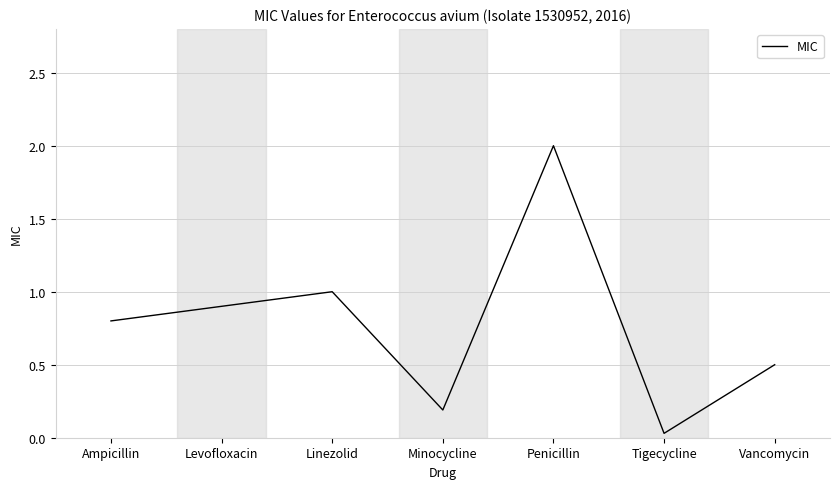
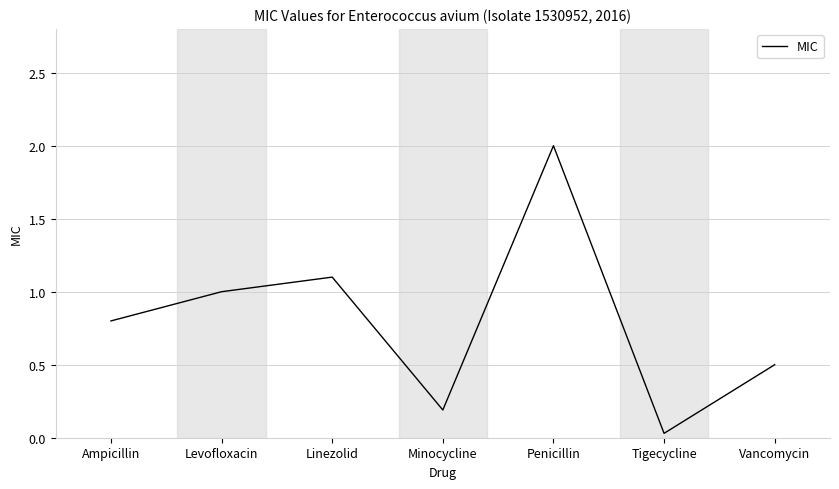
  {
    "Ampicillin": 0.8,
-   "Levofloxacin": 0.9,
-   "Linezolid": 1.0,
+   "Levofloxacin": 1.0,
+   "Linezolid": 1.1,
    "Minocycline": 0.2,
    "Penicillin": 2.0,
    "Tigecycline": 0.03,
    "Vancomycin": 0.5
  }
